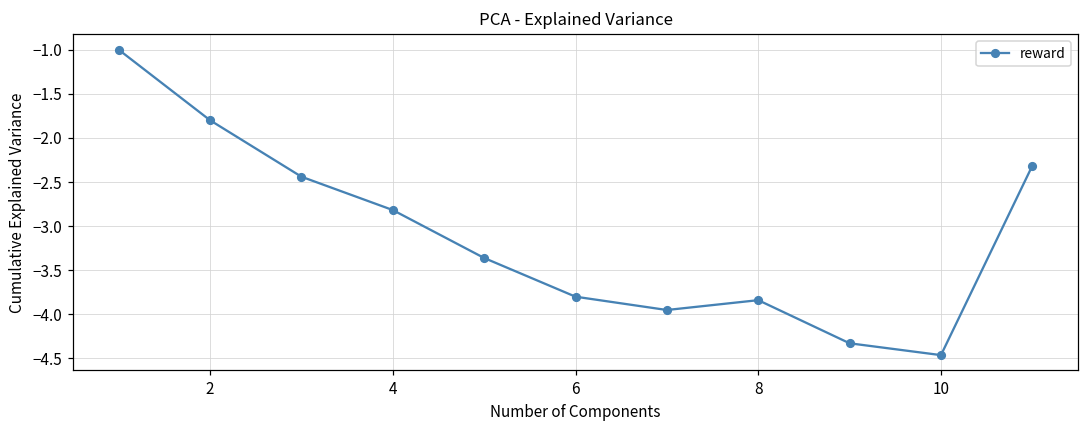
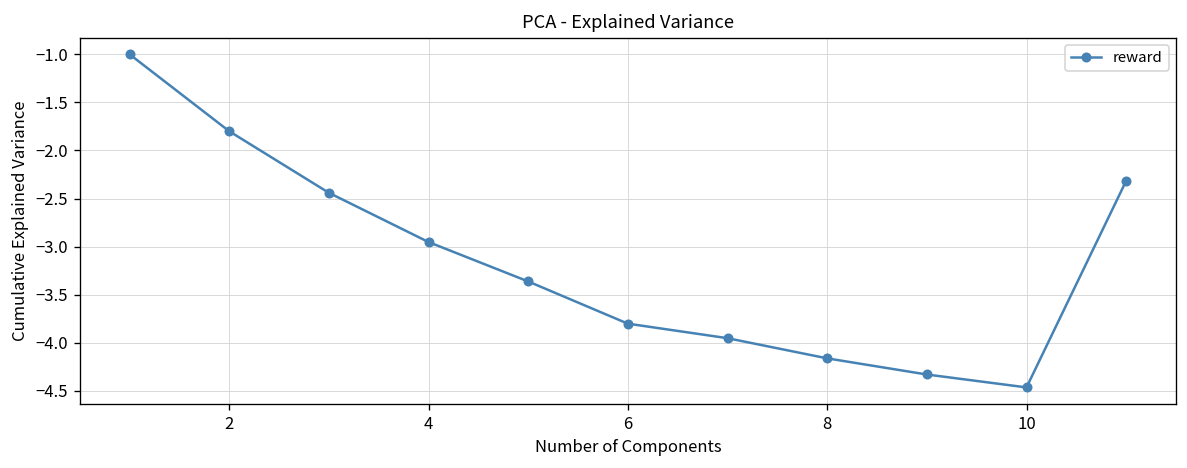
  {
    "2": -1.8,
-   "4": -2.8,
+   "4": -3.0,
    "6": -3.8,
-   "8": -3.8,
+   "8": -4.2,
    "10": -4.5
  }
